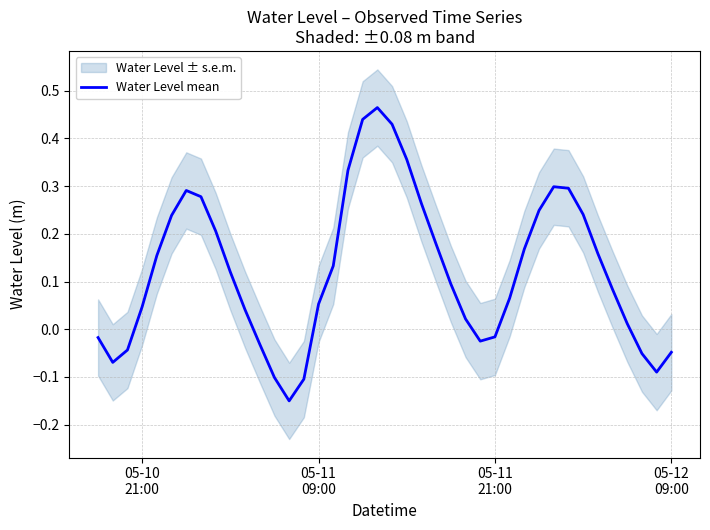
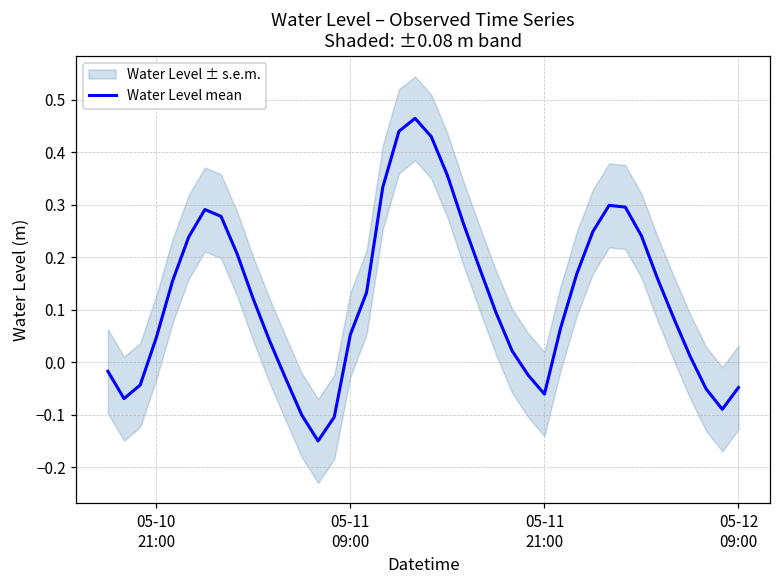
  {
    "Water Level mean": {
      "05-10 21:00": 0.05,
      "05-11 09:00": 0.05,
-     "05-11 21:00": -0.02,
+     "05-11 21:00": -0.06,
      "05-12 09:00": -0.05
    }
  }
